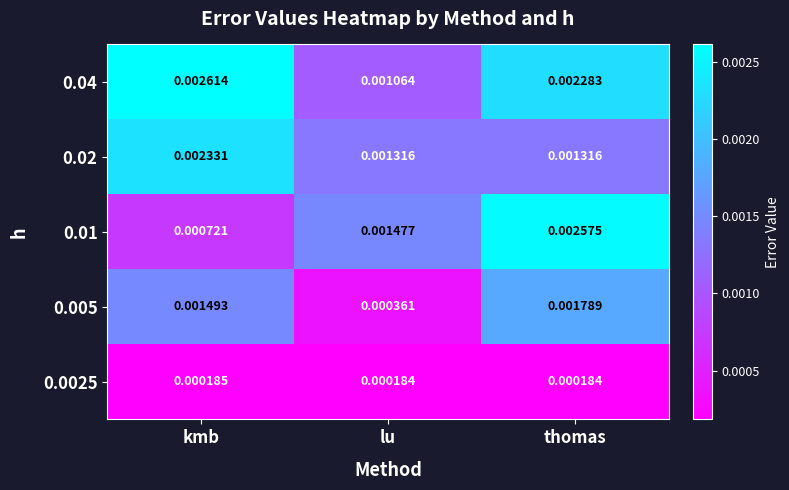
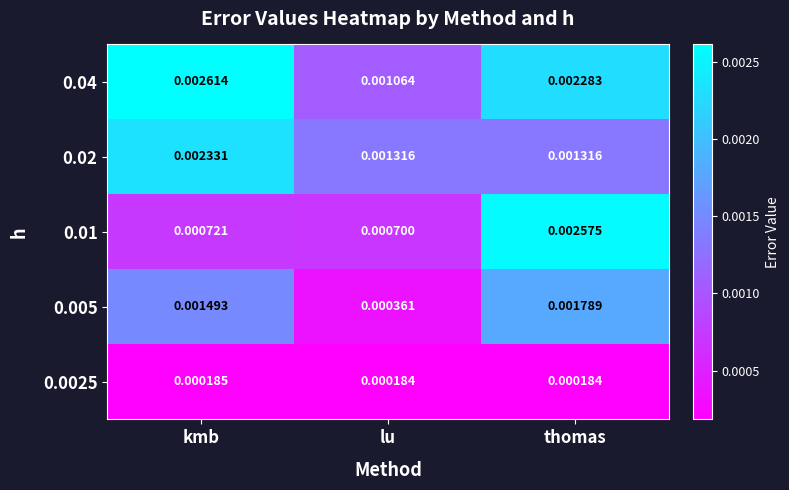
  {
    "0.04": {
      "kmb": 0.002614,
      "lu": 0.001064,
      "thomas": 0.002283
    },
    "0.02": {
      "kmb": 0.002331,
      "lu": 0.001316,
      "thomas": 0.001316
    },
    "0.01": {
      "kmb": 0.000721,
-     "lu": 0.001477,
+     "lu": 0.000700,
      "thomas": 0.002575
    },
    "0.005": {
      "kmb": 0.001493,
      "lu": 0.000361,
      "thomas": 0.001789
    },
    "0.0025": {
      "kmb": 0.000185,
      "lu": 0.000184,
      "thomas": 0.000184
    }
  }
